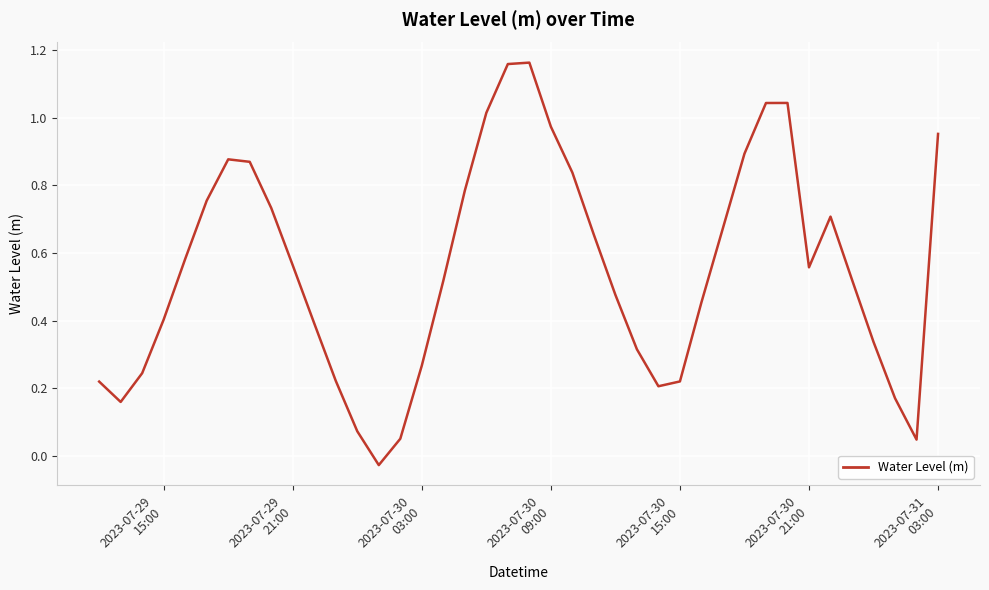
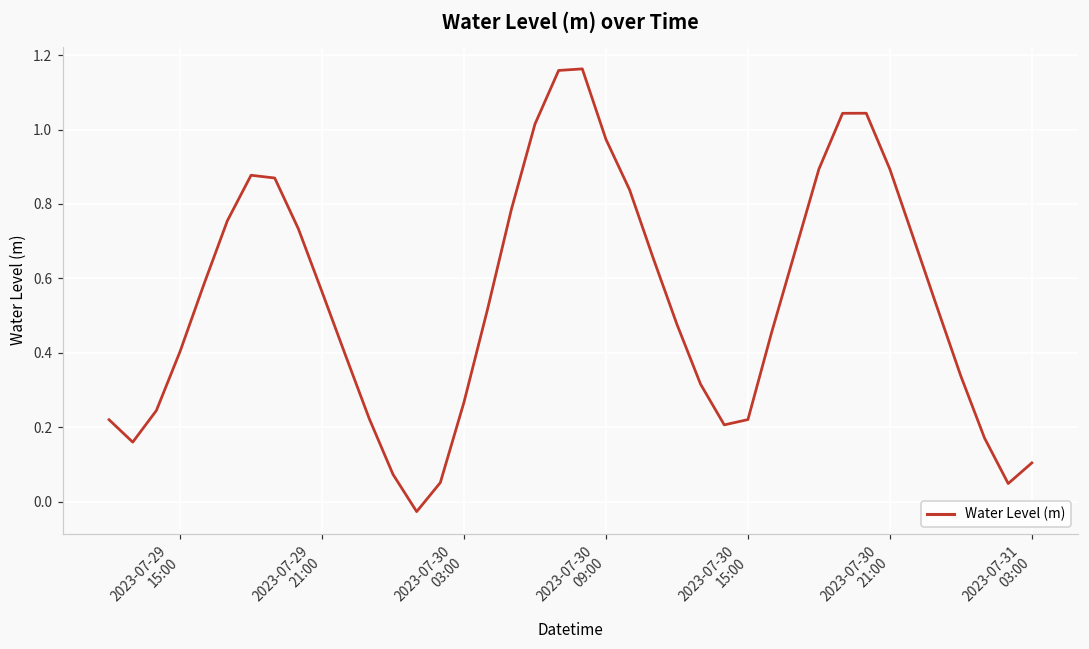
  {
    "2023-07-29 15:00": 0.40,
    "2023-07-29 21:00": 0.56,
    "2023-07-30 03:00": 0.27,
    "2023-07-30 09:00": 0.97,
    "2023-07-30 15:00": 0.22,
-   "2023-07-30 21:00": 0.56,
-   "2023-07-31 03:00": 0.95
+   "2023-07-30 21:00": 0.89,
+   "2023-07-31 03:00": 0.10
  }
